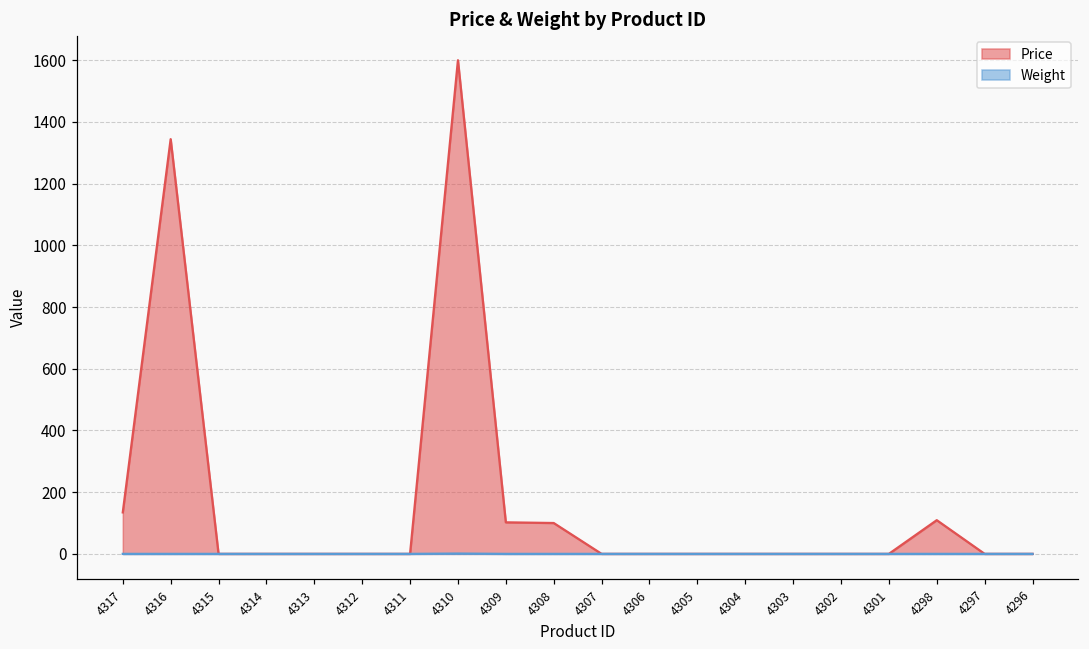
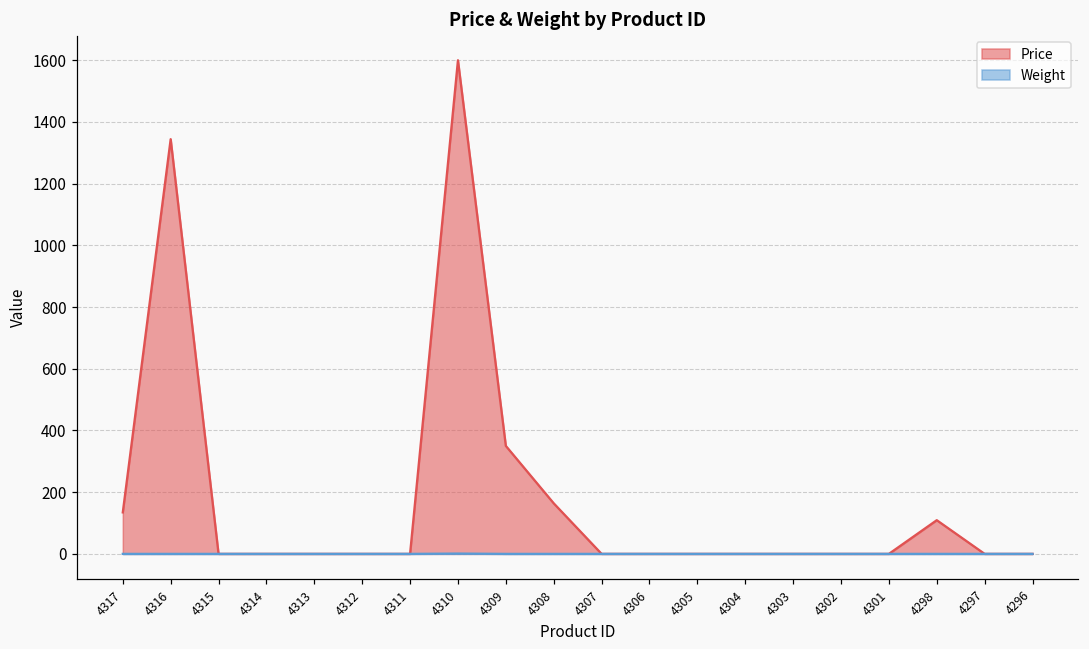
  {
    "Price": {
      "4317": 130,
      "4316": 1340,
      "4310": 1600,
-     "4309": 100,
-     "4308": 100,
+     "4309": 350,
+     "4308": 160,
      "4298": 110
    },
    "Weight": {
      "4317": 0,
      "4316": 0,
      "4310": 0,
      "4309": 0,
      "4308": 0,
      "4298": 0
    }
  }
